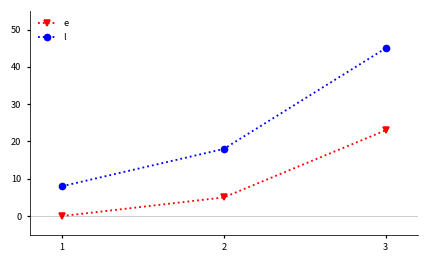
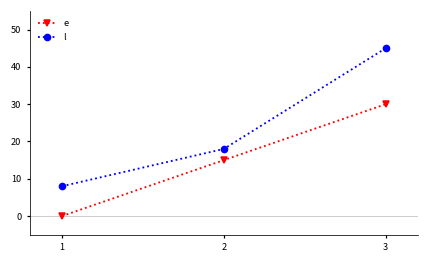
  {
    "e": {
      "1": 0,
-     "2": 5,
-     "3": 23
+     "2": 15,
+     "3": 30
    },
    "l": {
      "1": 8,
      "2": 18,
      "3": 45
    }
  }
